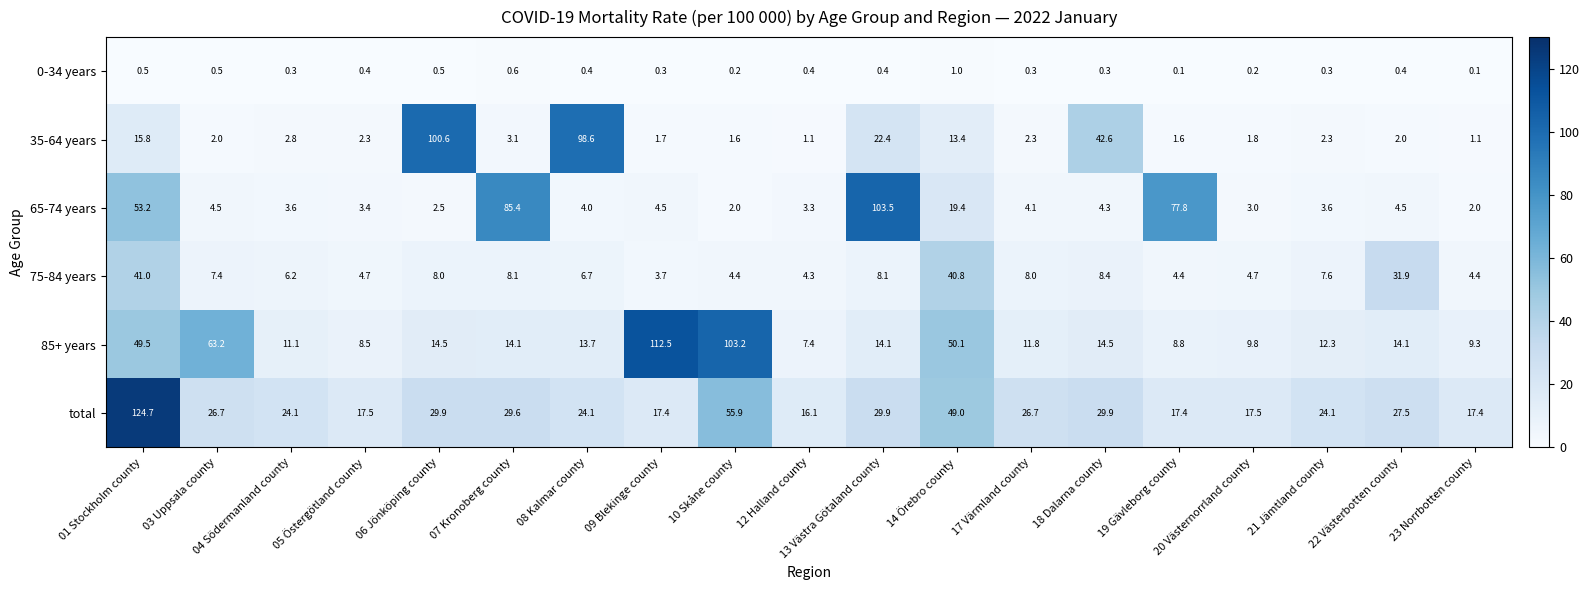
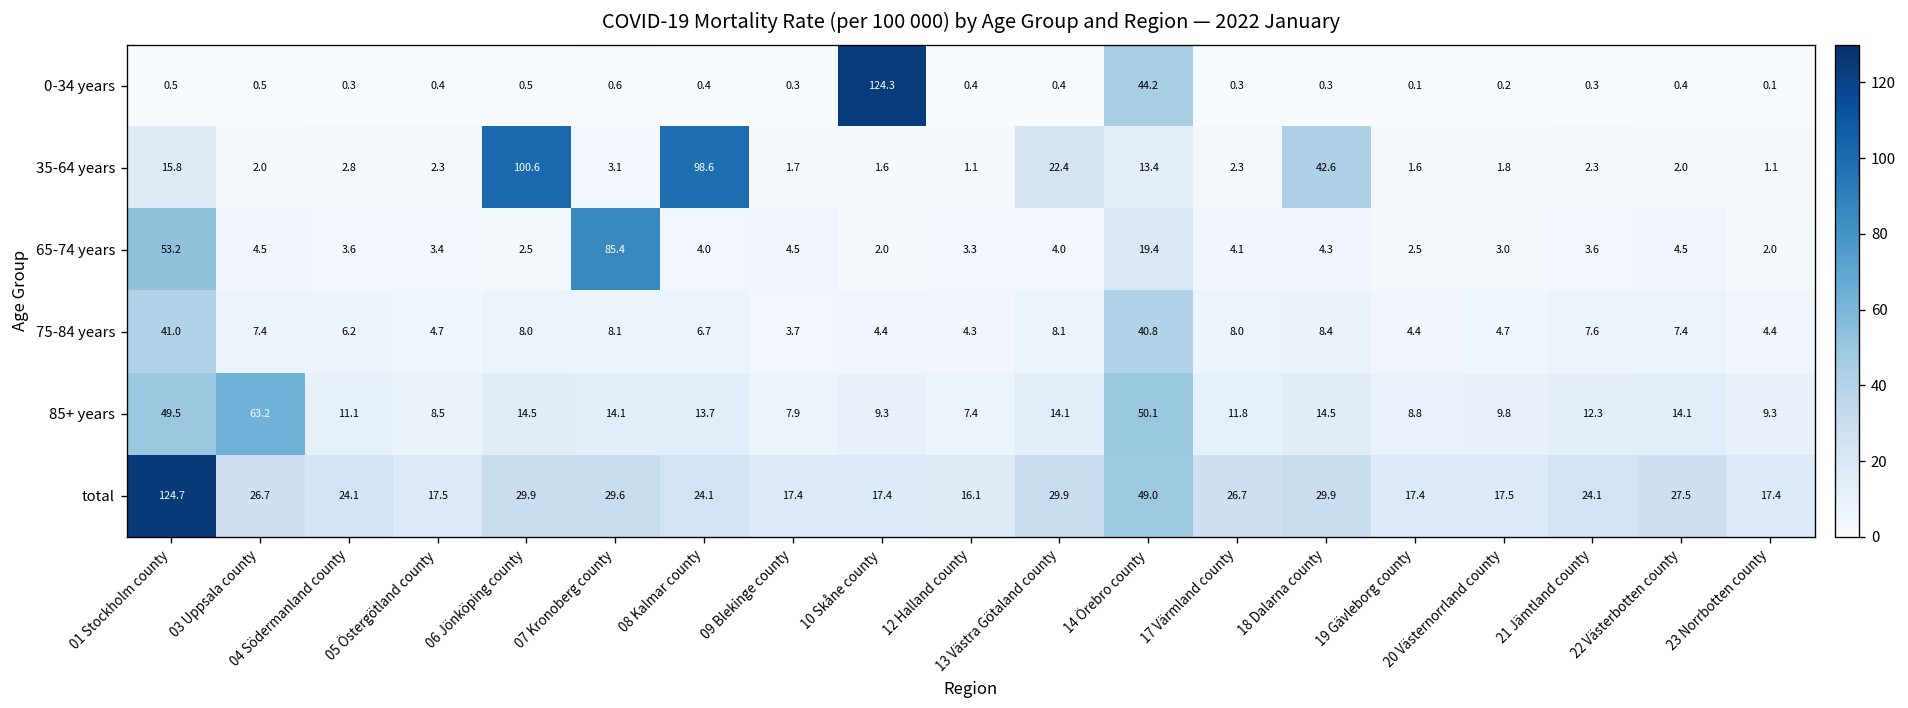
  {
    "0-34 years": {
      "01 Stockholm county": 0.5,
      "03 Uppsala county": 0.5,
      "04 Södermanland county": 0.3,
      "05 Östergötland county": 0.4,
      "06 Jönköping county": 0.5,
      "07 Kronoberg county": 0.6,
      "08 Kalmar county": 0.4,
      "09 Blekinge county": 0.3,
-     "10 Skåne county": 0.2,
+     "10 Skåne county": 124.3,
      "12 Halland county": 0.4,
      "13 Västra Götaland county": 0.4,
-     "14 Örebro county": 1.0,
+     "14 Örebro county": 44.2,
      "17 Värmland county": 0.3,
      "18 Dalarna county": 0.3,
      "19 Gävleborg county": 0.1,
      "20 Västernorrland county": 0.2,
      "21 Jämtland county": 0.3,
      "22 Västerbotten county": 0.4,
      "23 Norrbotten county": 0.1
    },
    "35-64 years": {
      "01 Stockholm county": 15.8,
      "03 Uppsala county": 2.0,
      "04 Södermanland county": 2.8,
      "05 Östergötland county": 2.3,
      "06 Jönköping county": 100.6,
      "07 Kronoberg county": 3.1,
      "08 Kalmar county": 98.6,
      "09 Blekinge county": 1.7,
      "10 Skåne county": 1.6,
      "12 Halland county": 1.1,
      "13 Västra Götaland county": 22.4,
      "14 Örebro county": 13.4,
      "17 Värmland county": 2.3,
      "18 Dalarna county": 42.6,
      "19 Gävleborg county": 1.6,
      "20 Västernorrland county": 1.8,
      "21 Jämtland county": 2.3,
      "22 Västerbotten county": 2.0,
      "23 Norrbotten county": 1.1
    },
    "65-74 years": {
      "01 Stockholm county": 53.2,
      "03 Uppsala county": 4.5,
      "04 Södermanland county": 3.6,
      "05 Östergötland county": 3.4,
      "06 Jönköping county": 2.5,
      "07 Kronoberg county": 85.4,
      "08 Kalmar county": 4.0,
      "09 Blekinge county": 4.5,
      "10 Skåne county": 2.0,
      "12 Halland county": 3.3,
-     "13 Västra Götaland county": 103.5,
+     "13 Västra Götaland county": 4.0,
      "14 Örebro county": 19.4,
      "17 Värmland county": 4.1,
      "18 Dalarna county": 4.3,
-     "19 Gävleborg county": 77.8,
+     "19 Gävleborg county": 2.5,
      "20 Västernorrland county": 3.0,
      "21 Jämtland county": 3.6,
      "22 Västerbotten county": 4.5,
      "23 Norrbotten county": 2.0
    },
    "75-84 years": {
      "01 Stockholm county": 41.0,
      "03 Uppsala county": 7.4,
      "04 Södermanland county": 6.2,
      "05 Östergötland county": 4.7,
      "06 Jönköping county": 8.0,
      "07 Kronoberg county": 8.1,
      "08 Kalmar county": 6.7,
      "09 Blekinge county": 3.7,
      "10 Skåne county": 4.4,
      "12 Halland county": 4.3,
      "13 Västra Götaland county": 8.1,
      "14 Örebro county": 40.8,
      "17 Värmland county": 8.0,
      "18 Dalarna county": 8.4,
      "19 Gävleborg county": 4.4,
      "20 Västernorrland county": 4.7,
      "21 Jämtland county": 7.6,
-     "22 Västerbotten county": 31.9,
+     "22 Västerbotten county": 7.4,
      "23 Norrbotten county": 4.4
    },
    "85+ years": {
      "01 Stockholm county": 49.5,
      "03 Uppsala county": 63.2,
      "04 Södermanland county": 11.1,
      "05 Östergötland county": 8.5,
      "06 Jönköping county": 14.5,
      "07 Kronoberg county": 14.1,
      "08 Kalmar county": 13.7,
-     "09 Blekinge county": 112.5,
-     "10 Skåne county": 103.2,
+     "09 Blekinge county": 7.9,
+     "10 Skåne county": 9.3,
      "12 Halland county": 7.4,
      "13 Västra Götaland county": 14.1,
      "14 Örebro county": 50.1,
      "17 Värmland county": 11.8,
      "18 Dalarna county": 14.5,
      "19 Gävleborg county": 8.8,
      "20 Västernorrland county": 9.8,
      "21 Jämtland county": 12.3,
      "22 Västerbotten county": 14.1,
      "23 Norrbotten county": 9.3
    },
    "total": {
      "01 Stockholm county": 124.7,
      "03 Uppsala county": 26.7,
      "04 Södermanland county": 24.1,
      "05 Östergötland county": 17.5,
      "06 Jönköping county": 29.9,
      "07 Kronoberg county": 29.6,
      "08 Kalmar county": 24.1,
      "09 Blekinge county": 17.4,
-     "10 Skåne county": 55.9,
+     "10 Skåne county": 17.4,
      "12 Halland county": 16.1,
      "13 Västra Götaland county": 29.9,
      "14 Örebro county": 49.0,
      "17 Värmland county": 26.7,
      "18 Dalarna county": 29.9,
      "19 Gävleborg county": 17.4,
      "20 Västernorrland county": 17.5,
      "21 Jämtland county": 24.1,
      "22 Västerbotten county": 27.5,
      "23 Norrbotten county": 17.4
    }
  }
